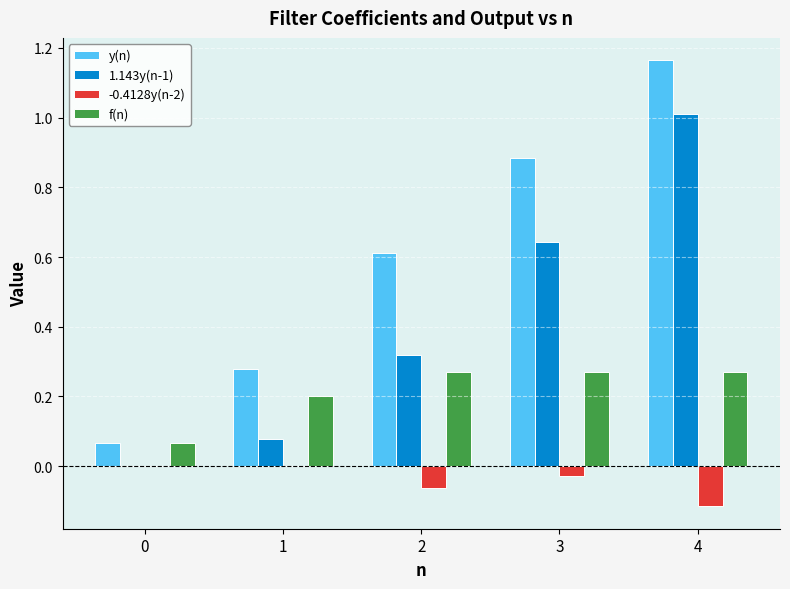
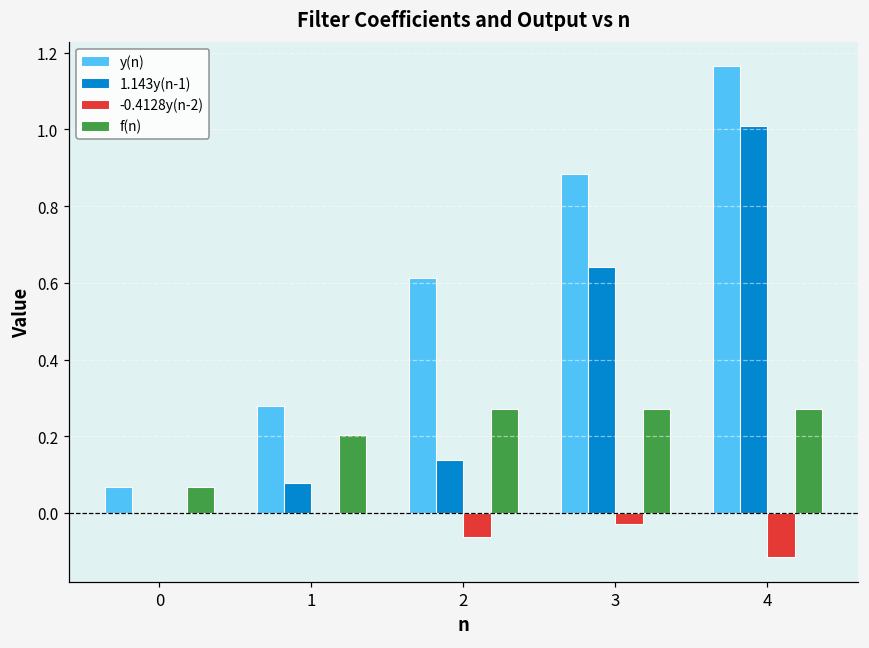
  {
    "y(n)": {
      "0": 0.07,
      "1": 0.28,
      "2": 0.61,
      "3": 0.88,
      "4": 1.16
    },
    "1.143y(n-1)": {
      "0": 0.00,
      "1": 0.08,
-     "2": 0.32,
+     "2": 0.14,
      "3": 0.64,
      "4": 1.01
    },
    "-0.4128y(n-2)": {
      "0": 0.00,
      "1": 0.00,
      "2": -0.06,
      "3": -0.03,
      "4": -0.12
    },
    "f(n)": {
      "0": 0.07,
      "1": 0.20,
      "2": 0.27,
      "3": 0.27,
      "4": 0.27
    }
  }
